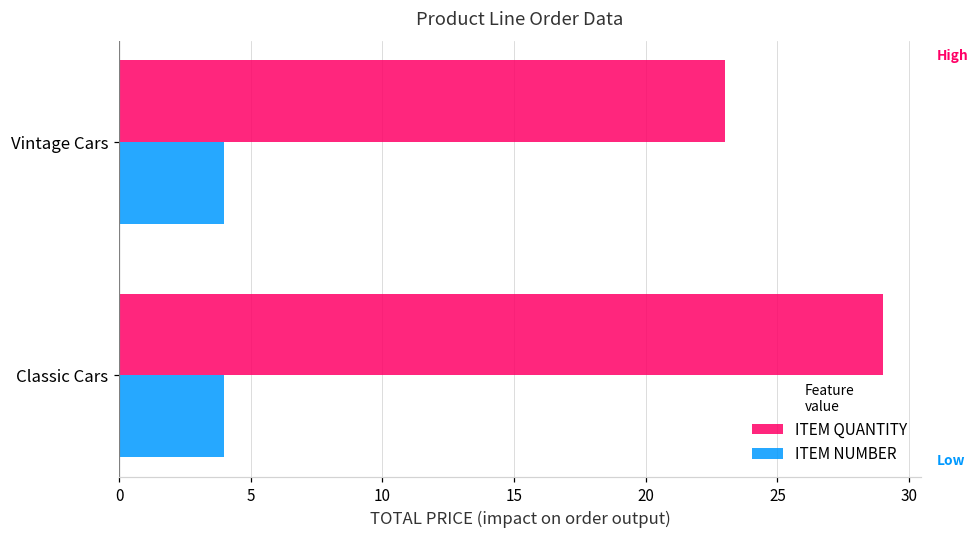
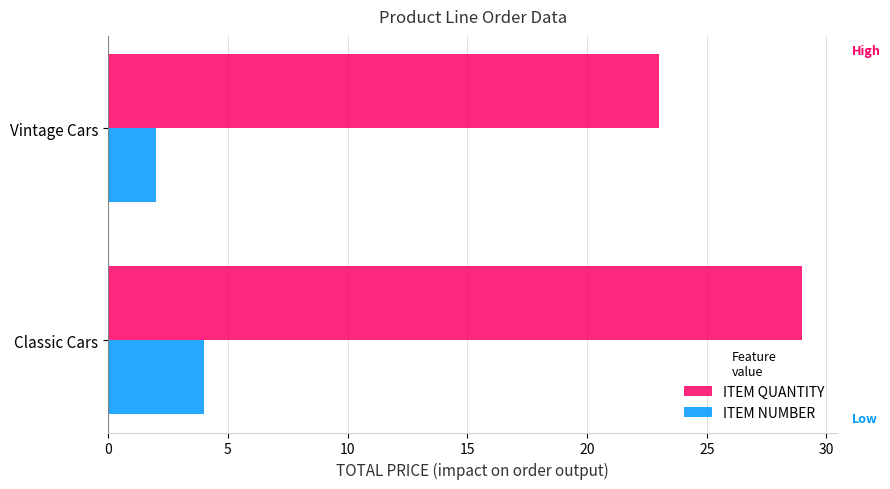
  {
    "ITEM QUANTITY": {
      "Vintage Cars": 23,
      "Classic Cars": 29
    },
    "ITEM NUMBER": {
-     "Vintage Cars": 4,
+     "Vintage Cars": 2,
      "Classic Cars": 4
    }
  }
